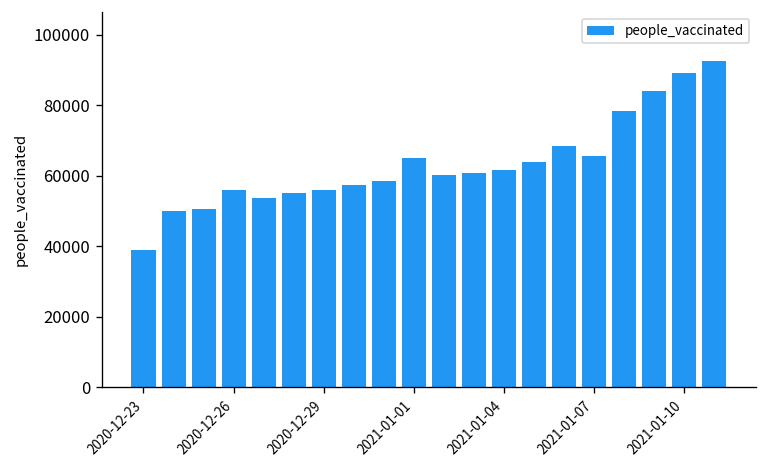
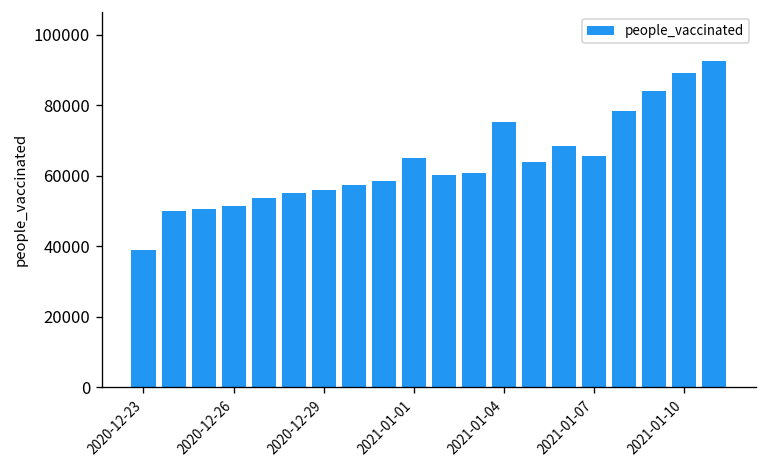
  {
    "2020-12-23": 39000,
-   "2020-12-26": 56000,
+   "2020-12-26": 52000,
    "2020-12-29": 56000,
    "2021-01-01": 65000,
-   "2021-01-04": 62000,
+   "2021-01-04": 75000,
    "2021-01-07": 66000,
    "2021-01-10": 89000
  }
